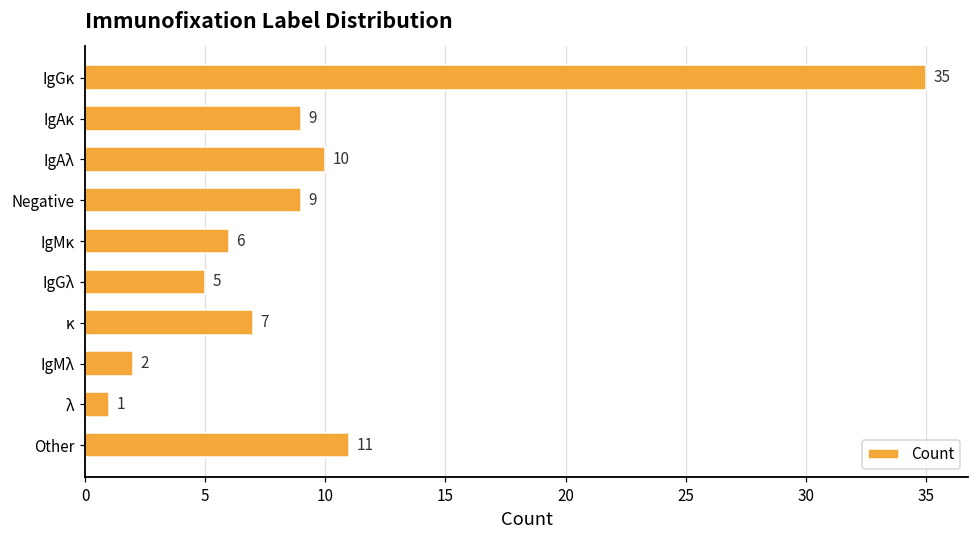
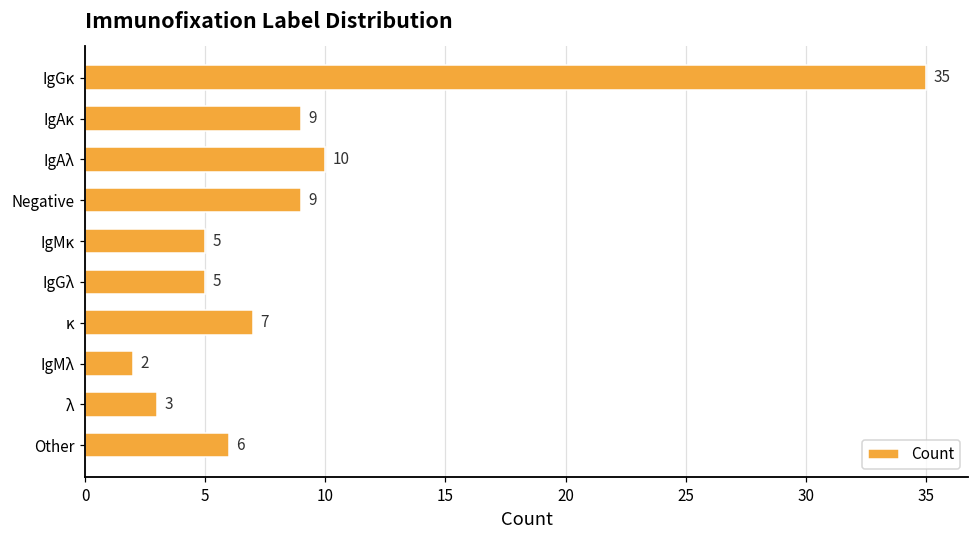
  {
    "IgGκ": 35,
    "IgAκ": 9,
    "IgAλ": 10,
    "Negative": 9,
-   "IgMκ": 6,
+   "IgMκ": 5,
    "IgGλ": 5,
    "κ": 7,
    "IgMλ": 2,
-   "λ": 1,
-   "Other": 11
+   "λ": 3,
+   "Other": 6
  }
